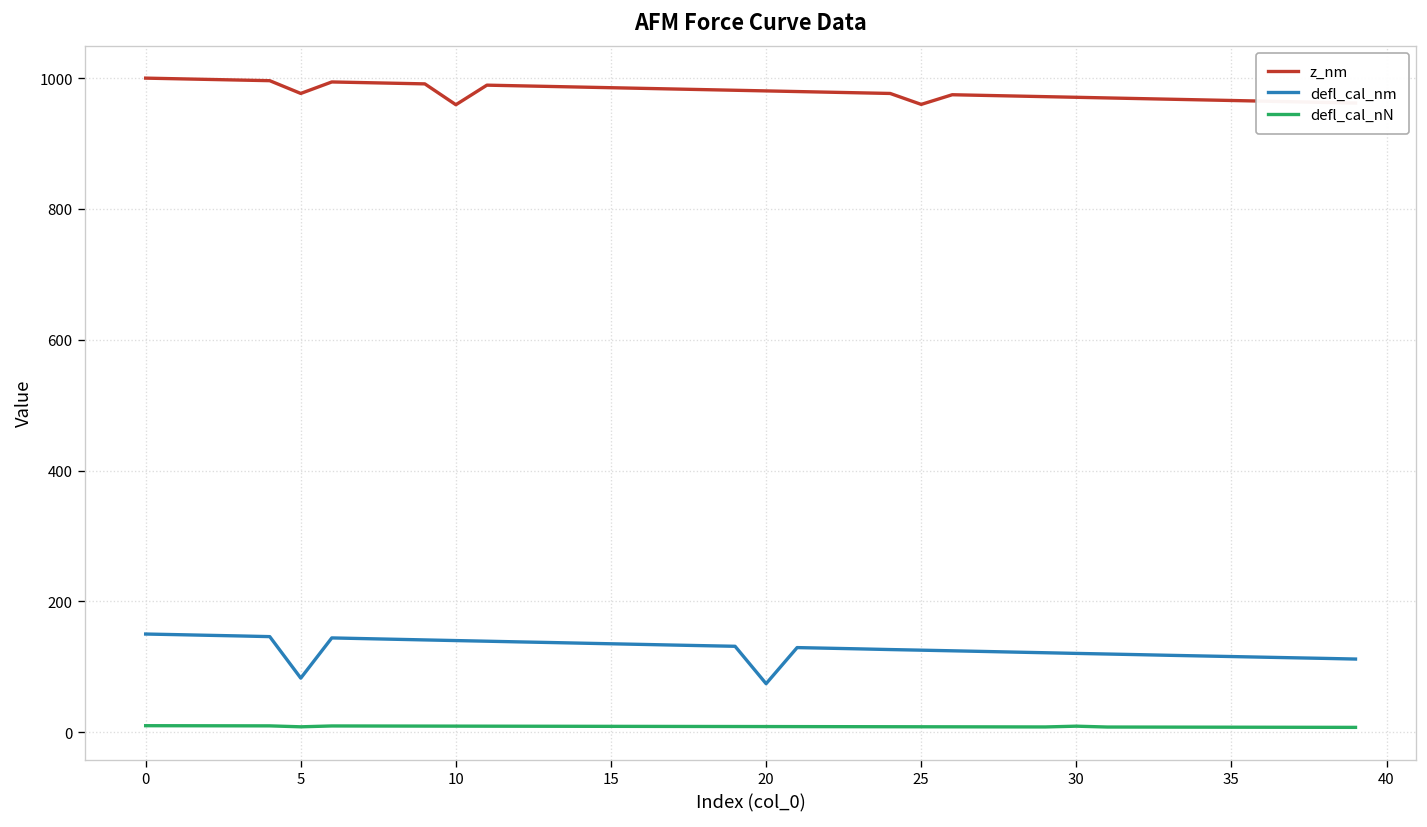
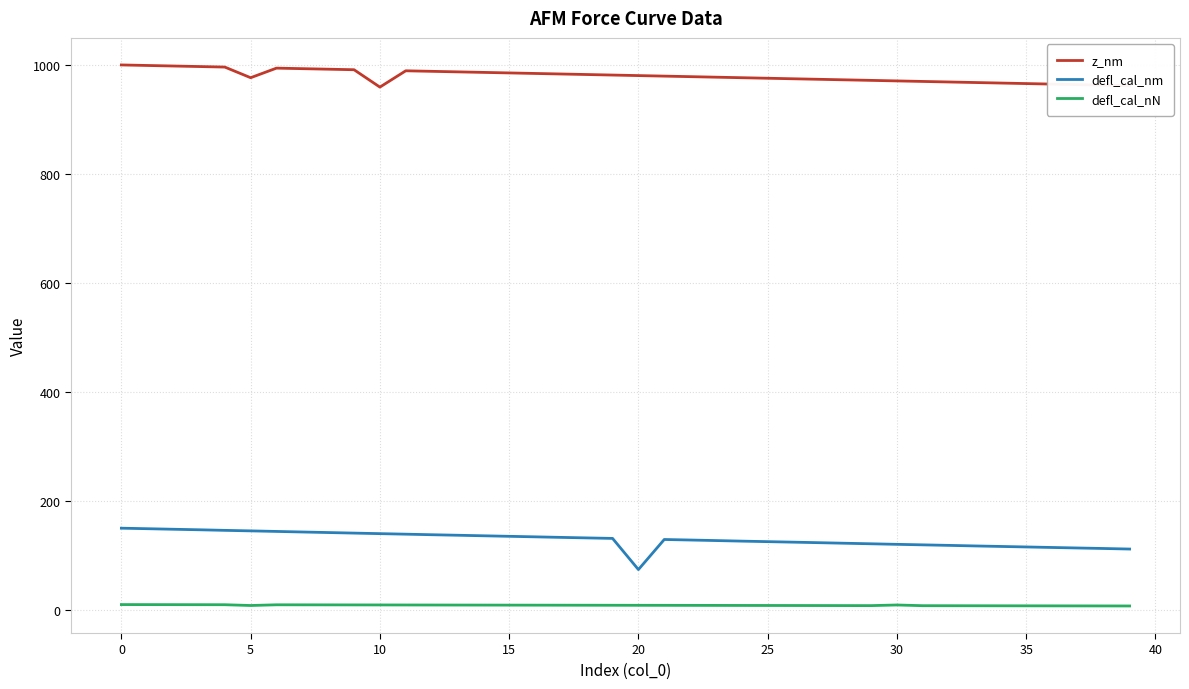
  {
    "z_nm": {
      "0": 1000,
      "5": 980,
      "10": 960,
      "15": 990,
      "20": 980,
-     "25": 960,
+     "25": 980,
      "30": 970,
      "35": 970
    },
    "defl_cal_nm": {
      "0": 150,
-     "5": 80,
+     "5": 150,
      "10": 140,
      "15": 140,
      "20": 70,
      "25": 130,
      "30": 120,
      "35": 120
    },
    "defl_cal_nN": {
      "0": 10,
      "5": 10,
      "10": 10,
      "15": 10,
      "20": 10,
      "25": 10,
      "30": 10,
      "35": 10
    }
  }
